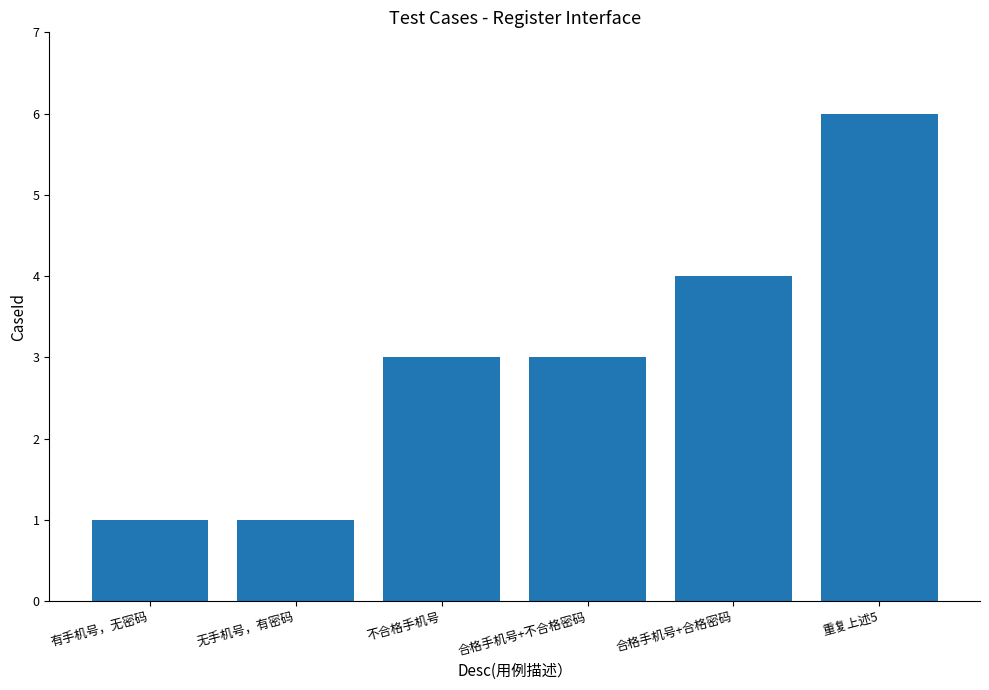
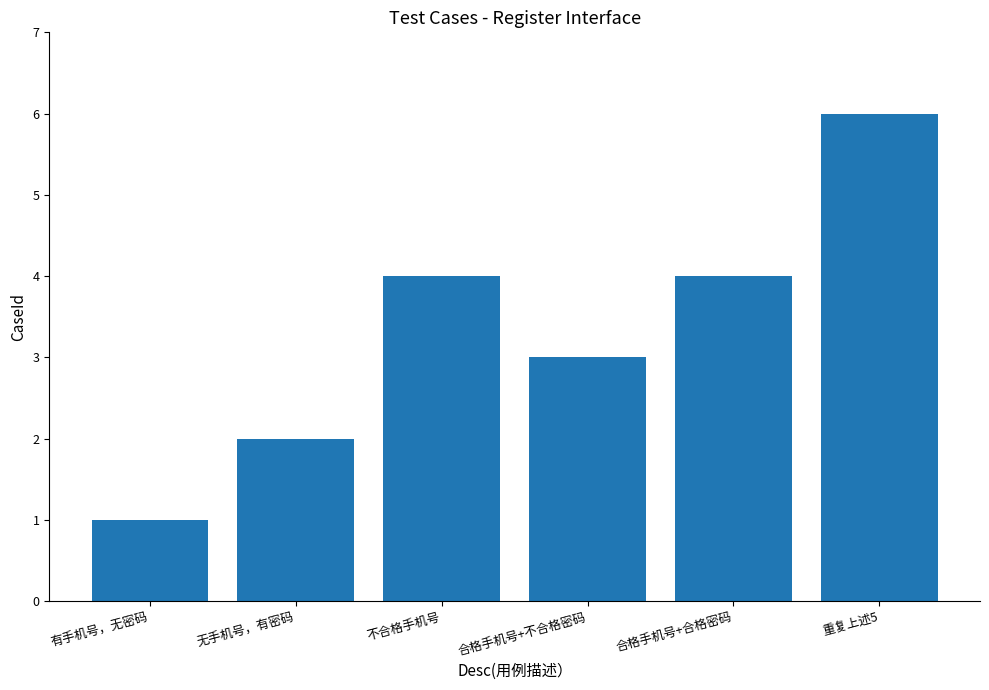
  {
    "有手机号，无密码": 1,
-   "无手机号，有密码": 1,
-   "不合格手机号": 3,
+   "无手机号，有密码": 2,
+   "不合格手机号": 4,
    "合格手机号+不合格密码": 3,
    "合格手机号+合格密码": 4,
    "重复上述5": 6
  }
